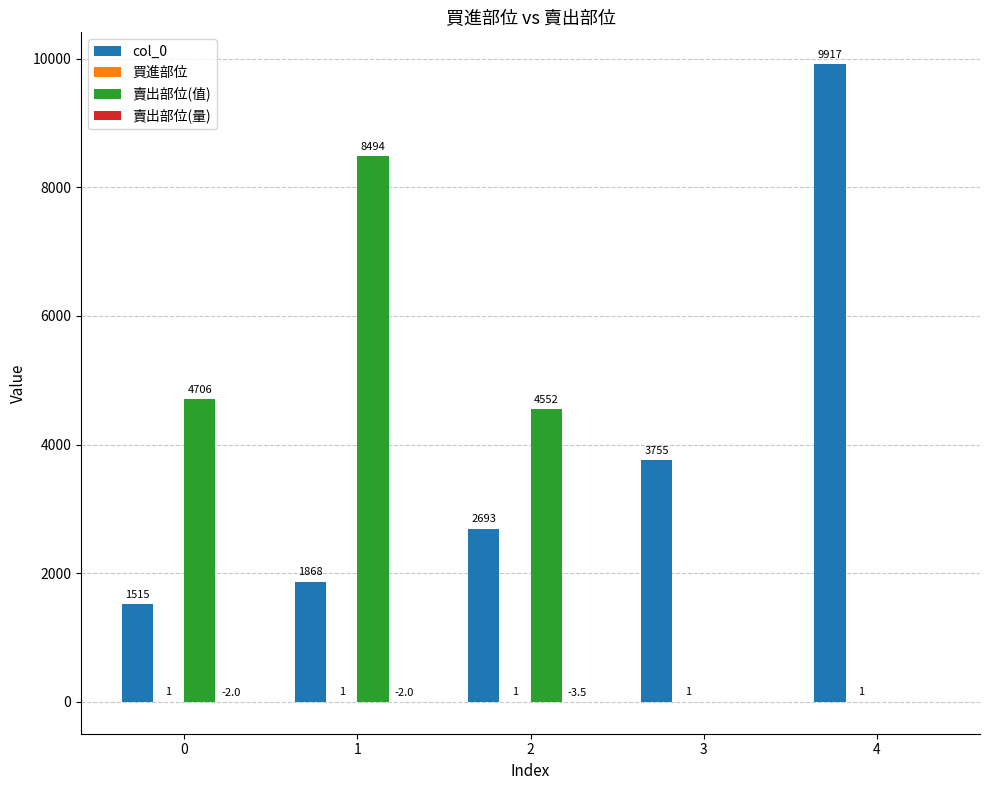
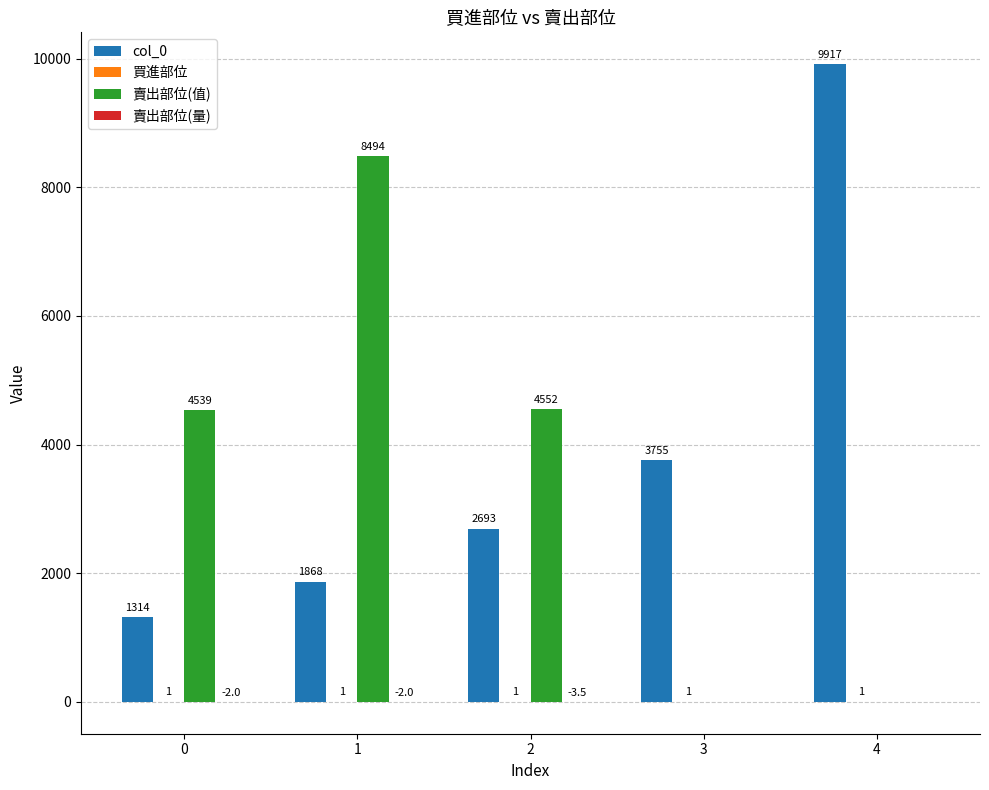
  {
    "col_0": {
-     "0": 1515,
+     "0": 1314,
      "1": 1868,
      "2": 2693,
      "3": 3755,
      "4": 9917
    },
    "買進部位": {
      "0": 1,
      "1": 1,
      "2": 1,
      "3": 1,
      "4": 1
    },
    "賣出部位(值)": {
-     "0": 4706,
+     "0": 4539,
      "1": 8494,
      "2": 4552
    },
    "賣出部位(量)": {
      "0": -2.0,
      "1": -2.0,
      "2": -3.5
    }
  }
